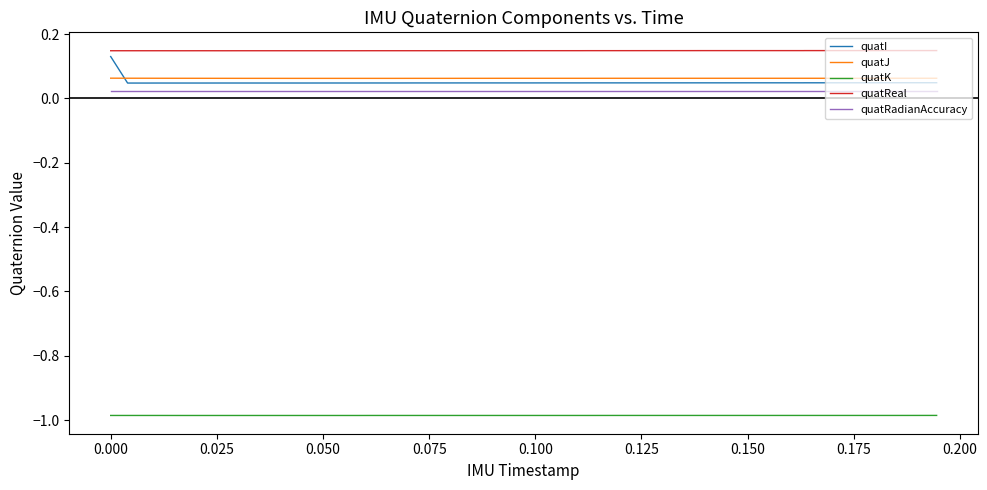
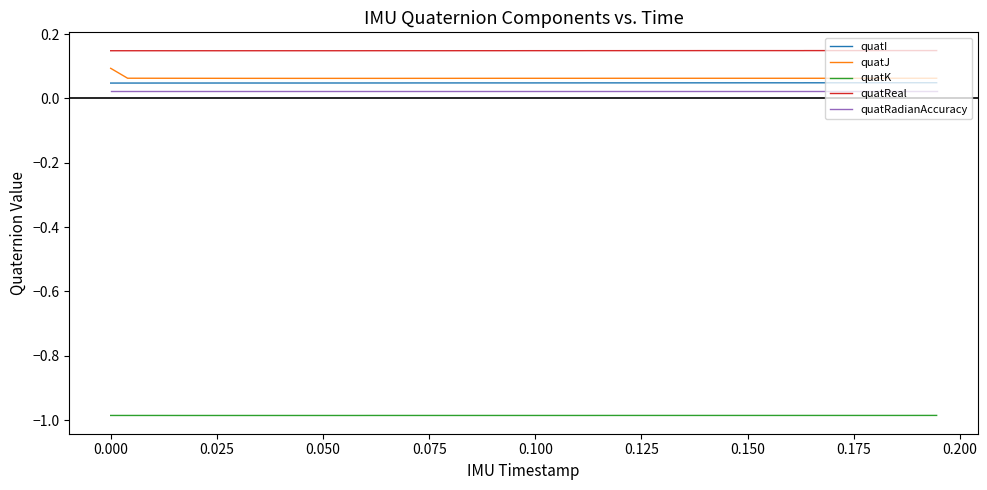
  {
    "quatI": {
-     "0.000": 0.13
+     "0.000": 0.05
    },
    "quatJ": {
-     "0.000": 0.06
+     "0.000": 0.09
    },
    "quatK": {
      "0.000": -0.99
    },
    "quatReal": {
      "0.000": 0.15
    },
    "quatRadianAccuracy": {
      "0.000": 0.02
    }
  }
